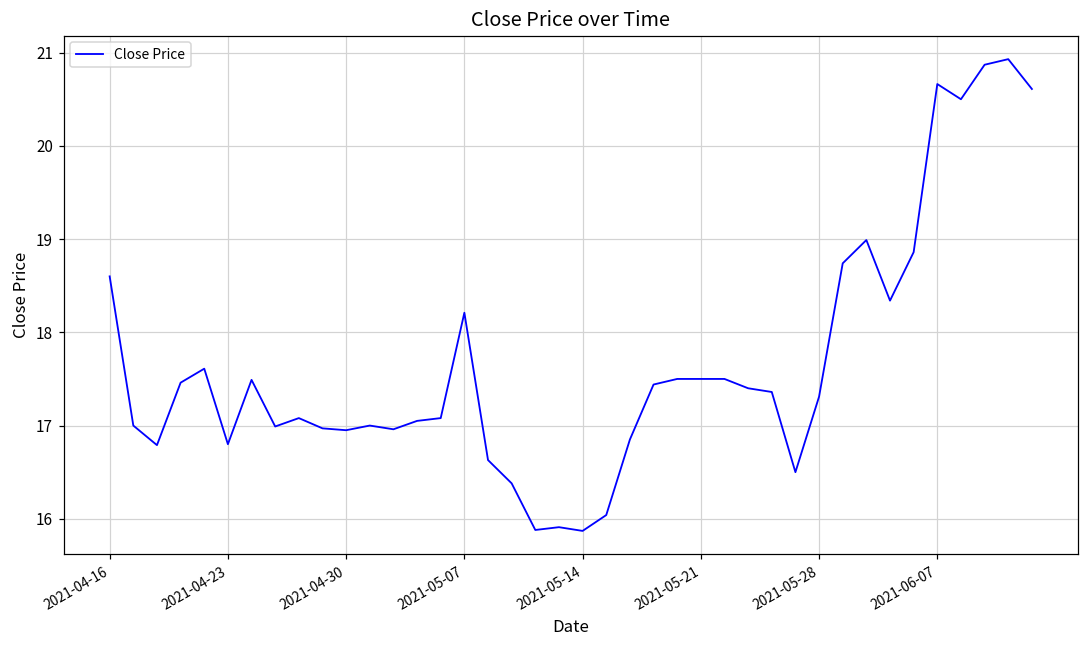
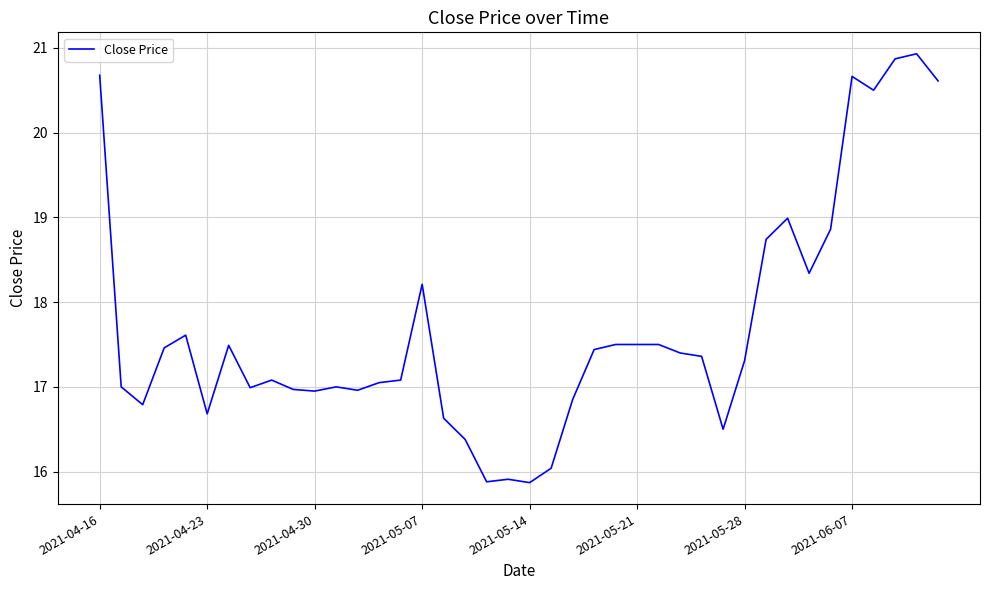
  {
-   "2021-04-16": 18.6,
-   "2021-04-23": 16.8,
+   "2021-04-16": 20.7,
+   "2021-04-23": 16.7,
    "2021-04-30": 17.0,
    "2021-05-07": 18.2,
    "2021-05-14": 15.9,
    "2021-05-21": 17.5,
    "2021-05-28": 17.3,
    "2021-06-07": 20.7
  }
